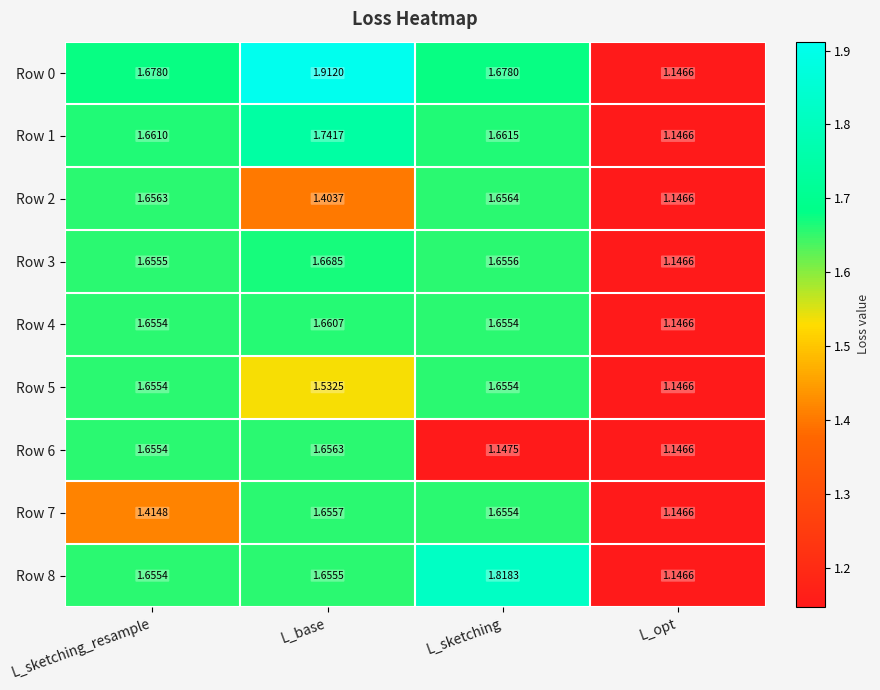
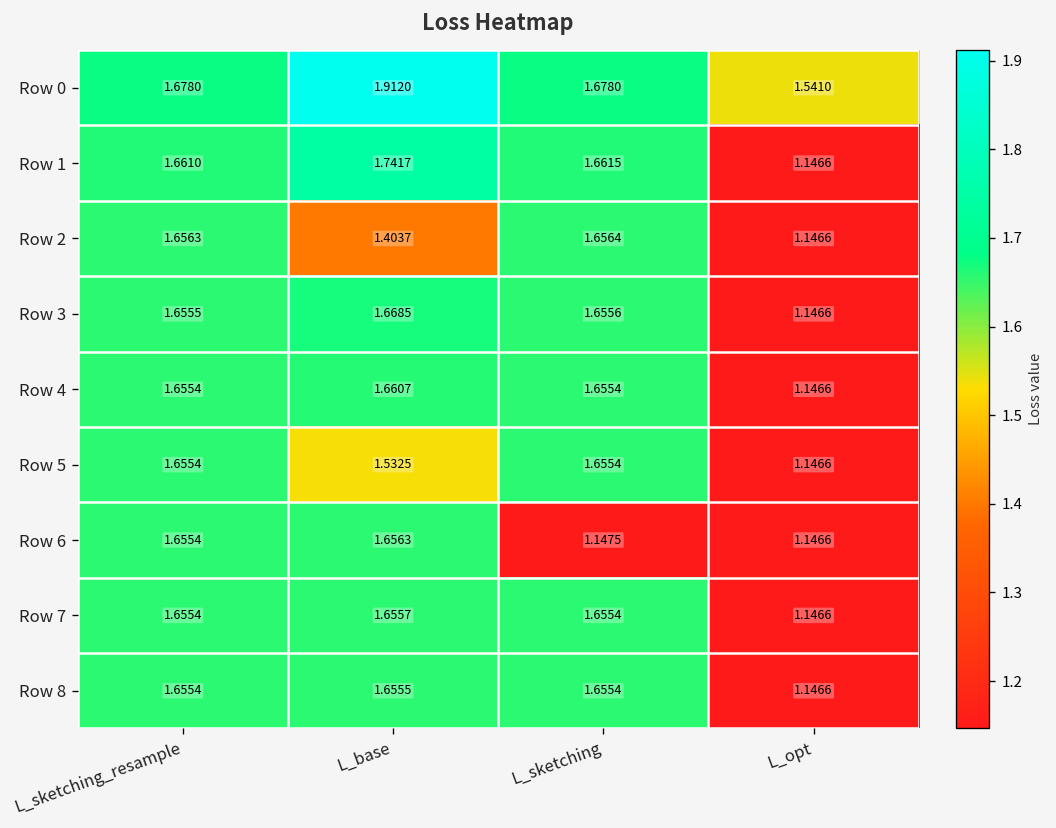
  {
    "Row 0": {
-     "L_opt": 1.1466
+     "L_opt": 1.5410
    },
    "Row 7": {
-     "L_sketching_resample": 1.4148
+     "L_sketching_resample": 1.6554
    },
    "Row 8": {
-     "L_sketching": 1.8183
+     "L_sketching": 1.6554
    }
  }
